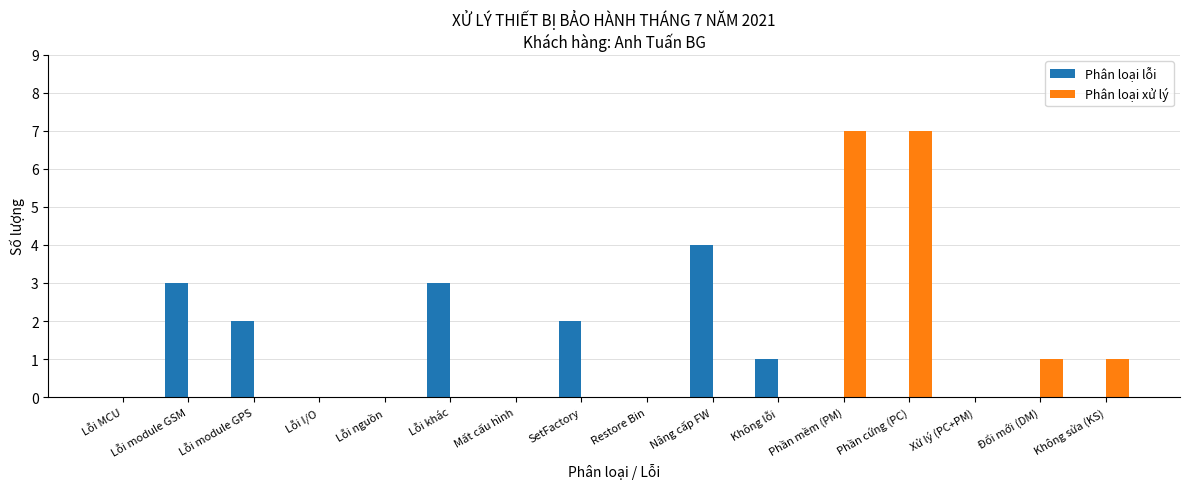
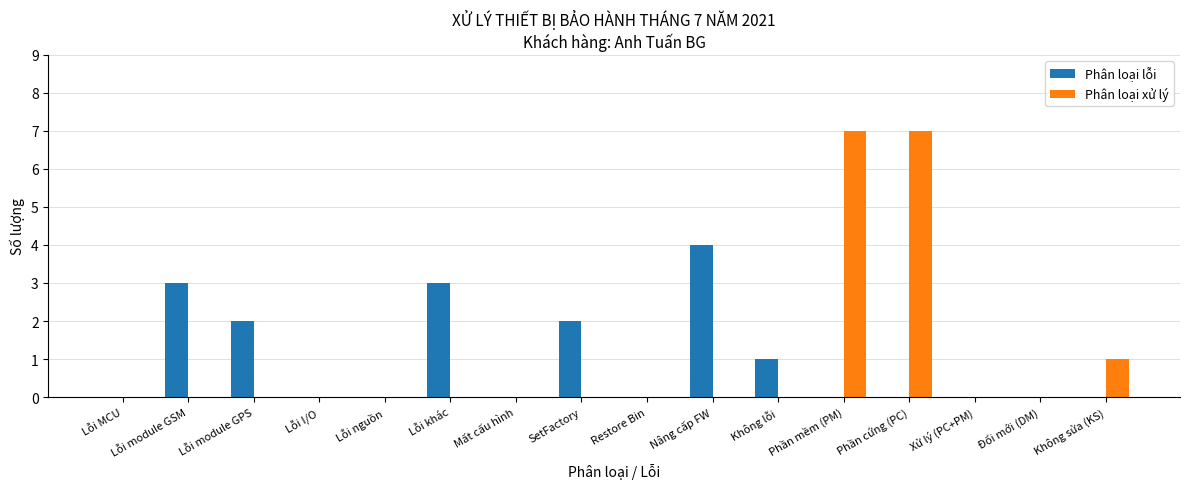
  {
    "Phân loại lỗi": {
      "Lỗi MCU": 0,
      "Lỗi module GSM": 3,
      "Lỗi module GPS": 2,
      "Lỗi I/O": 0,
      "Lỗi nguồn": 0,
      "Lỗi khác": 3,
      "Mất cấu hình": 0,
      "SetFactory": 2,
      "Restore Bin": 0,
      "Nâng cấp FW": 4,
      "Không lỗi": 1,
      "Phần mềm (PM)": 0,
      "Phần cứng (PC)": 0,
      "Xử lý (PC+PM)": 0,
      "Đổi mới (DM)": 0,
      "Không sửa (KS)": 0
    },
    "Phân loại xử lý": {
      "Lỗi MCU": 0,
      "Lỗi module GSM": 0,
      "Lỗi module GPS": 0,
      "Lỗi I/O": 0,
      "Lỗi nguồn": 0,
      "Lỗi khác": 0,
      "Mất cấu hình": 0,
      "SetFactory": 0,
      "Restore Bin": 0,
      "Nâng cấp FW": 0,
      "Không lỗi": 0,
      "Phần mềm (PM)": 7,
      "Phần cứng (PC)": 7,
      "Xử lý (PC+PM)": 0,
-     "Đổi mới (DM)": 1,
+     "Đổi mới (DM)": 0,
      "Không sửa (KS)": 1
    }
  }
